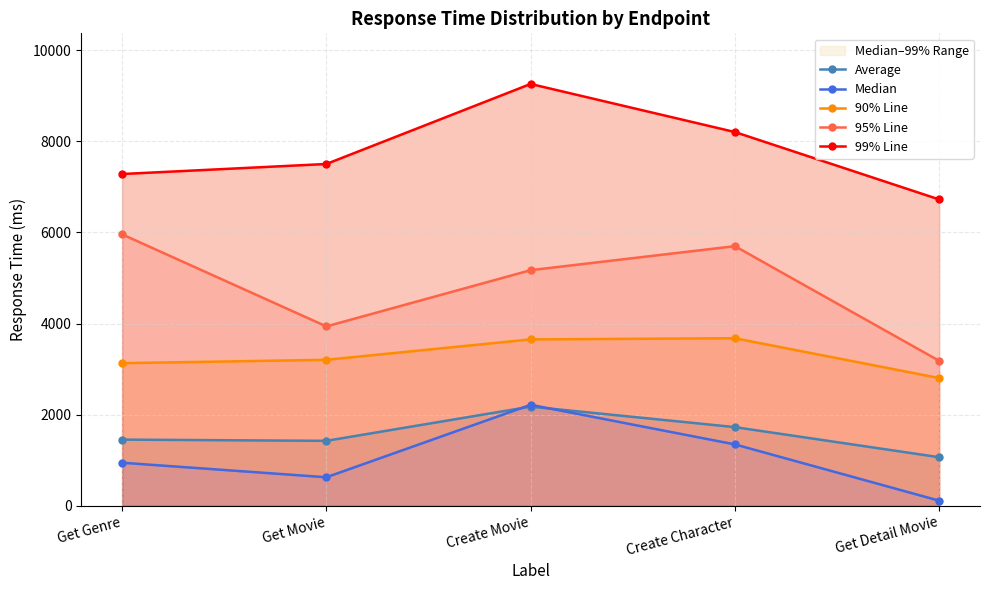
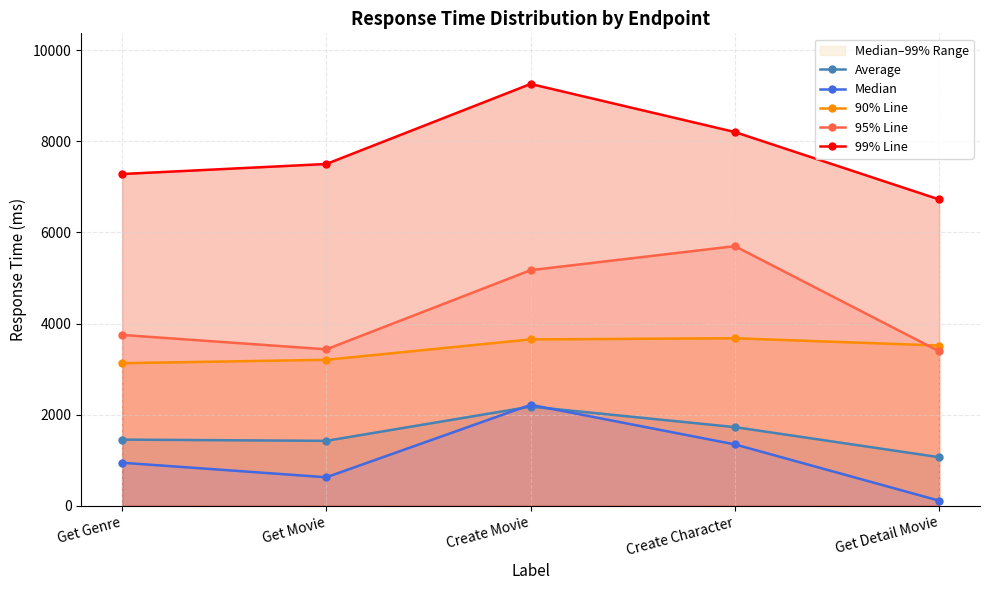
  {
    "90% Line": {
      "Get Genre": 3100,
      "Get Movie": 3200,
      "Create Movie": 3700,
      "Create Character": 3700,
-     "Get Detail Movie": 2800
+     "Get Detail Movie": 3500
    },
    "95% Line": {
-     "Get Genre": 6000,
-     "Get Movie": 3900,
+     "Get Genre": 3800,
+     "Get Movie": 3400,
      "Create Movie": 5200,
      "Create Character": 5700,
-     "Get Detail Movie": 3200
+     "Get Detail Movie": 3400
    },
    "Median–99% Range": {
      "Get Genre": 7300,
      "Get Movie": 7500,
      "Create Movie": 9300,
      "Create Character": 8200,
      "Get Detail Movie": 6700
    }
  }
